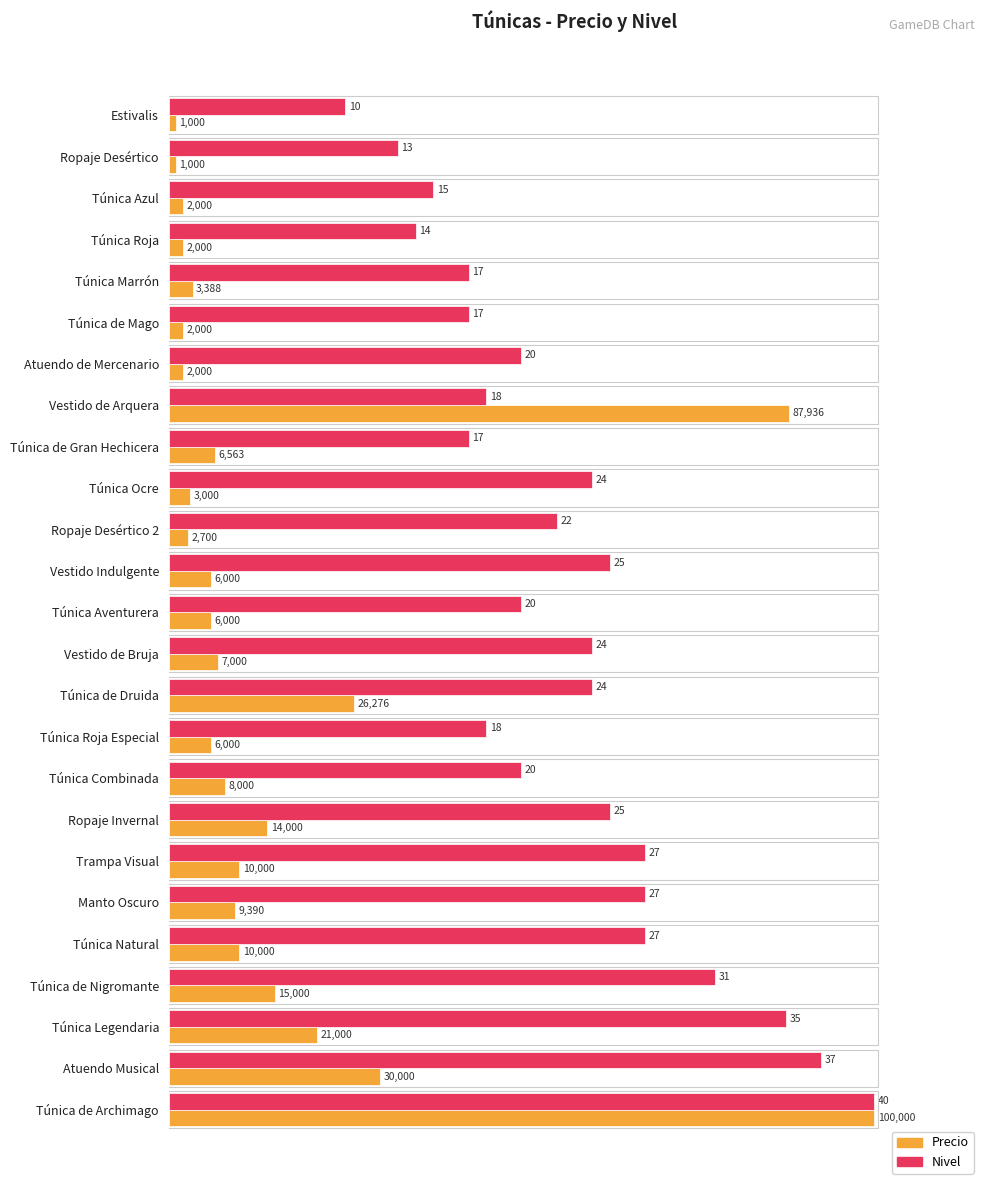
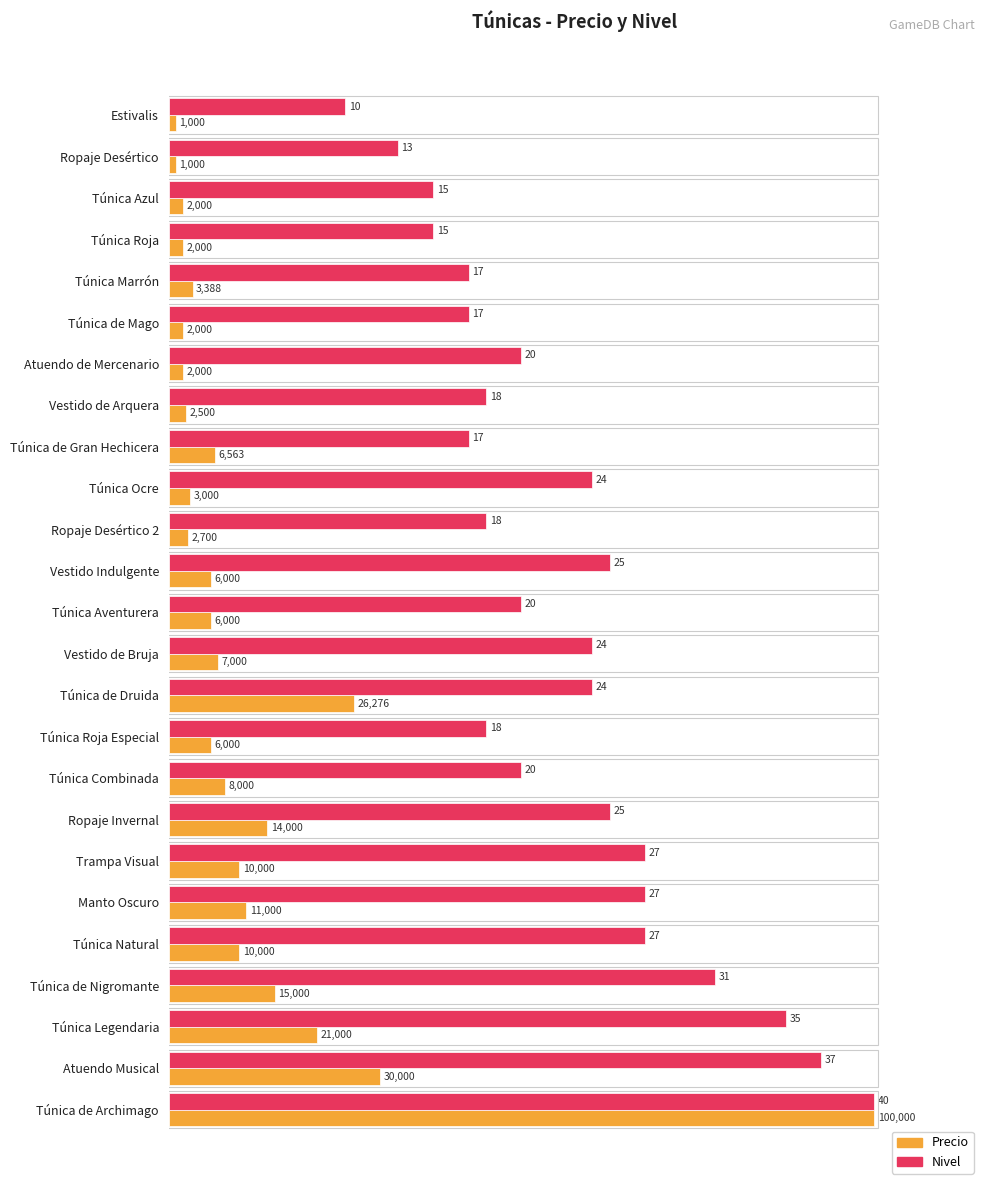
  {
    "Precio": {
-     "Vestido de Arquera": "87,936",
-     "Manto Oscuro": "9,390"
+     "Vestido de Arquera": "2,500",
+     "Manto Oscuro": "11,000"
    },
    "Nivel": {
-     "Túnica Roja": "14",
-     "Ropaje Desértico 2": "22"
+     "Túnica Roja": "15",
+     "Ropaje Desértico 2": "18"
    }
  }
